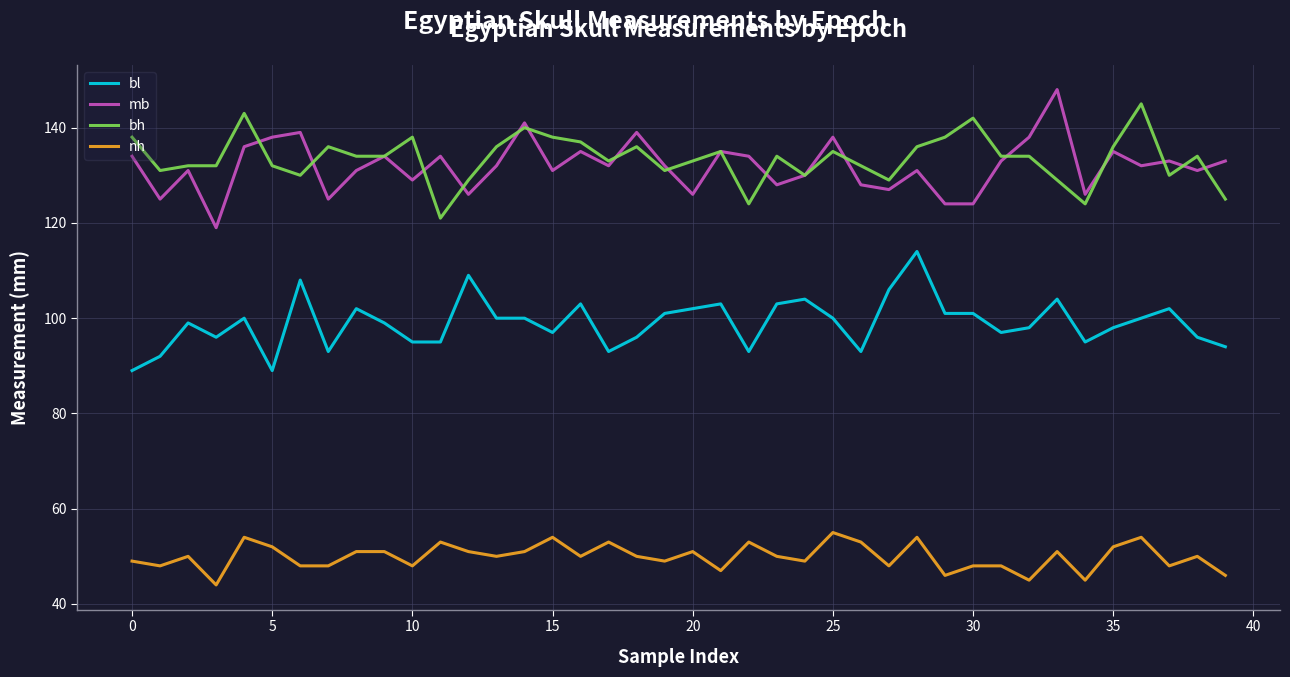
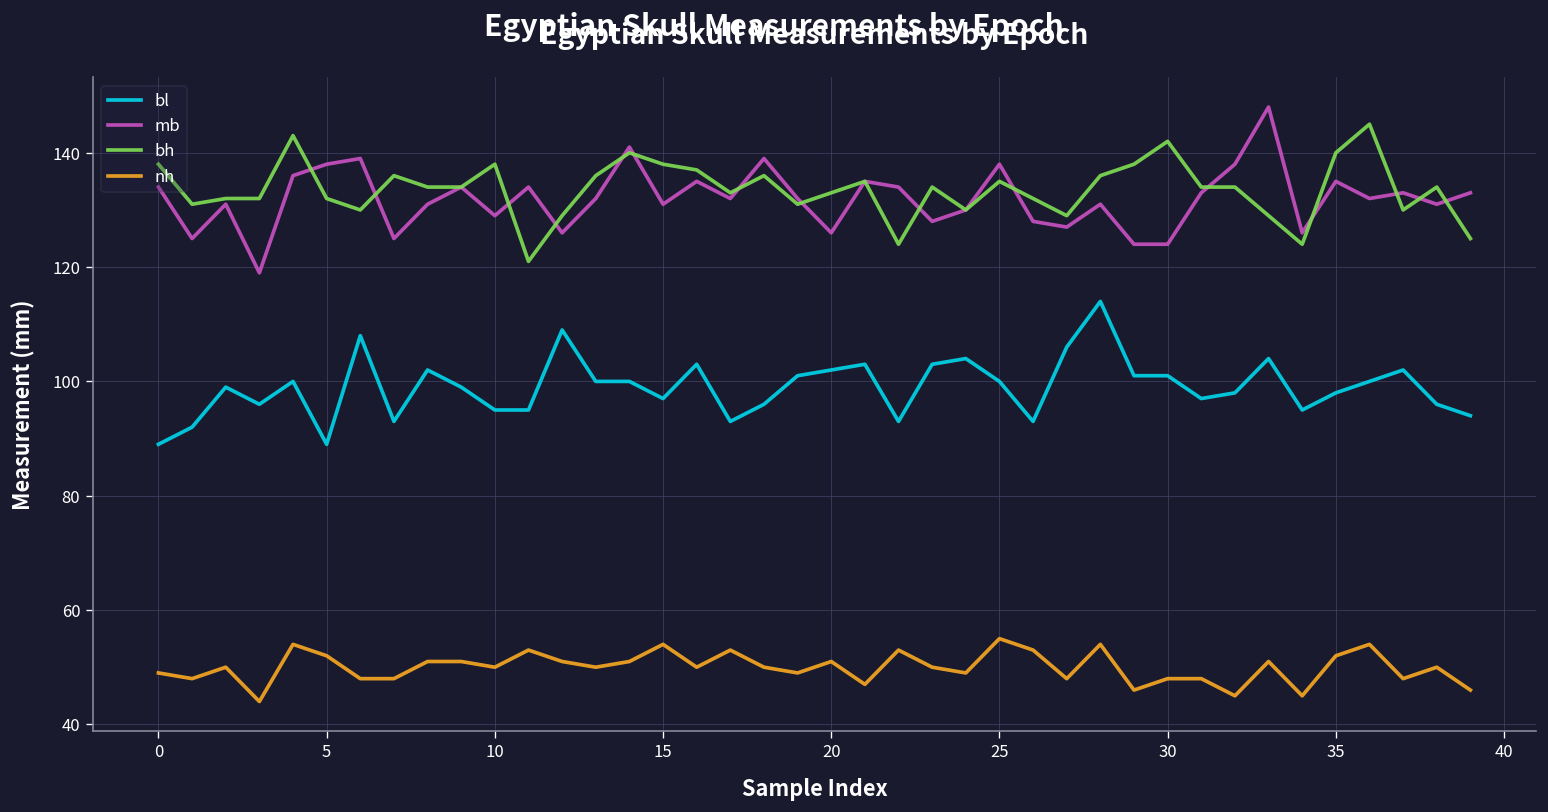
  {
    "bl": {
      "0": 89,
      "5": 89,
      "10": 95,
      "15": 97,
      "20": 102,
      "25": 100,
      "30": 101,
      "35": 98
    },
    "mb": {
      "5": 138,
      "10": 129,
      "15": 131,
      "20": 126,
      "25": 138,
      "30": 124,
      "35": 135
    },
    "bh": {
      "5": 132,
      "10": 138,
      "15": 138,
      "20": 133,
      "25": 135,
      "30": 142,
-     "35": 136
+     "35": 140
    },
    "nh": {
      "0": 49,
      "5": 52,
-     "10": 48,
+     "10": 50,
      "15": 54,
      "20": 51,
      "25": 55,
      "30": 48,
      "35": 52
    }
  }
